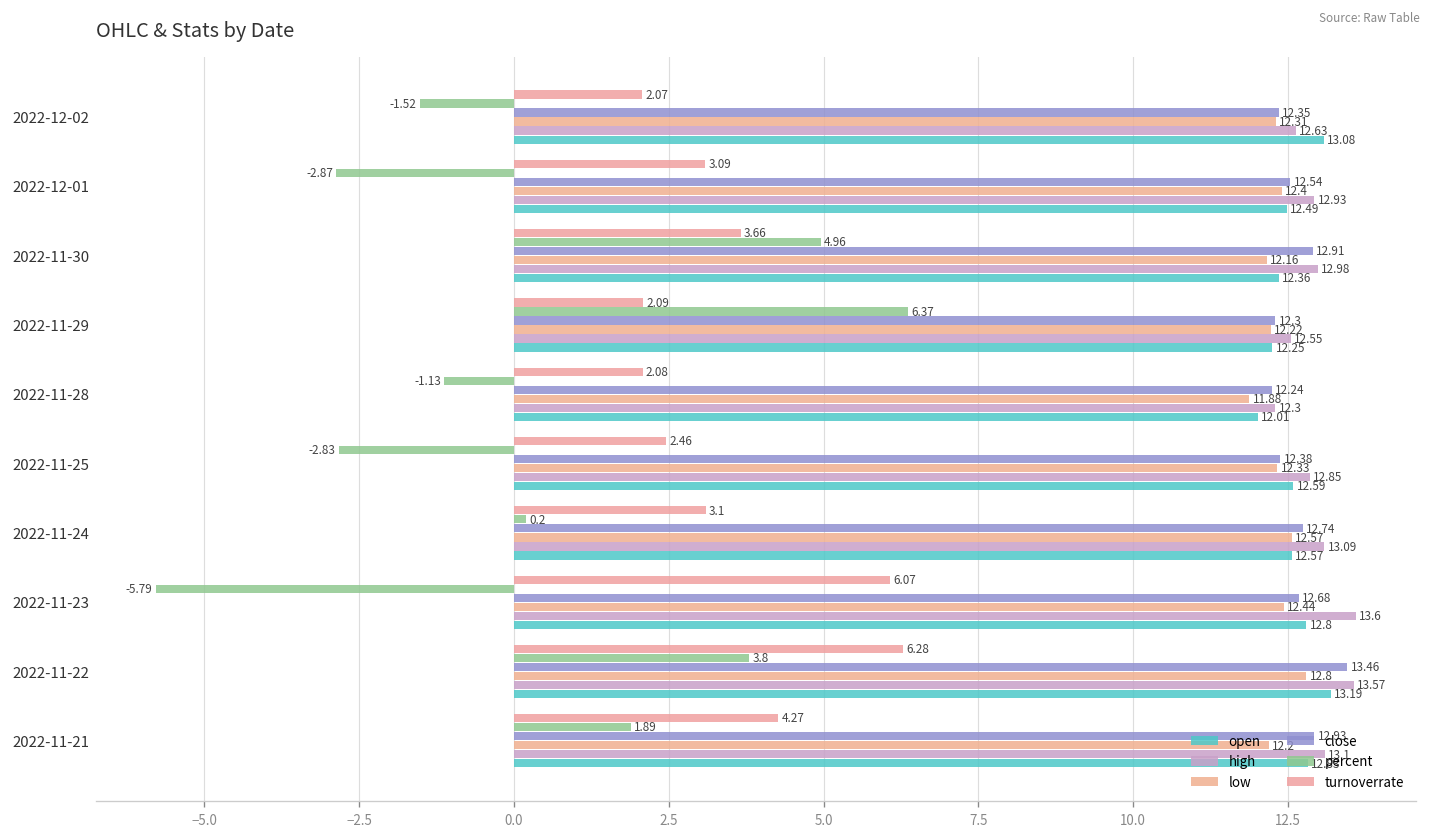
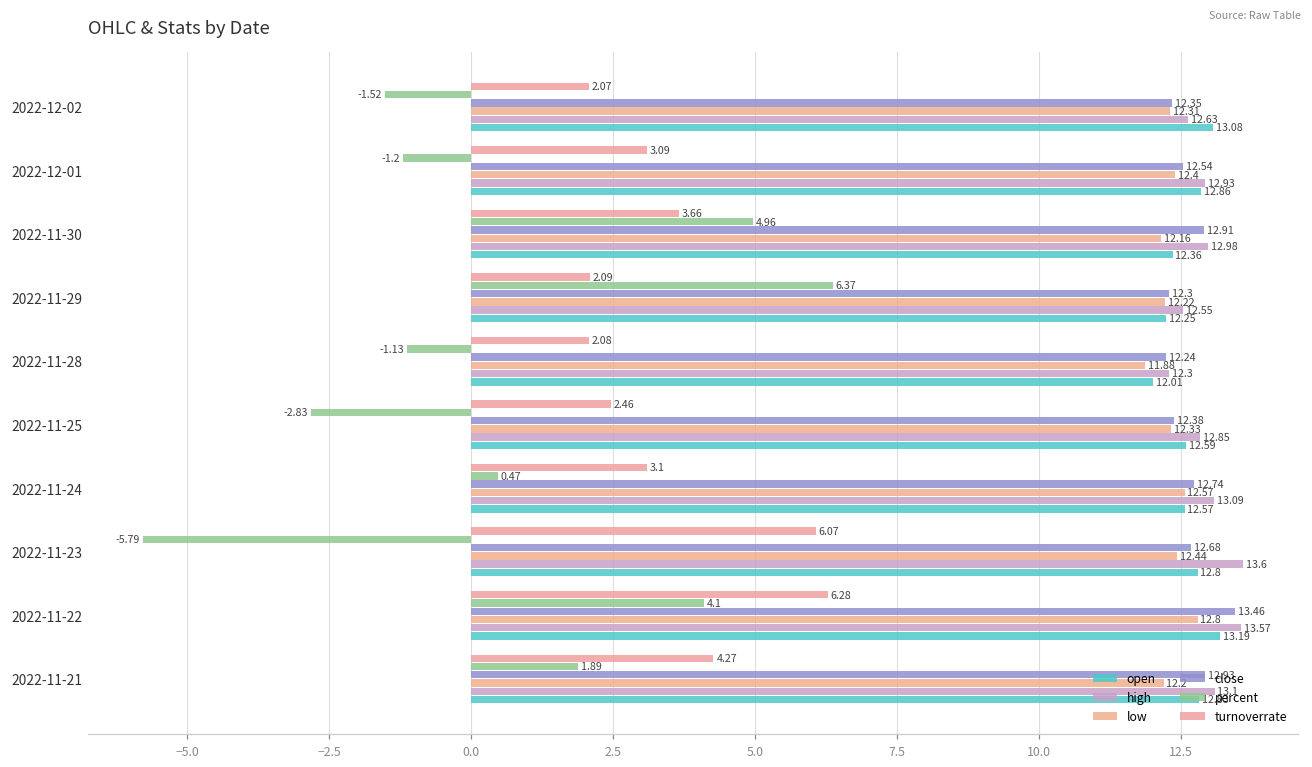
  {
    "open": {
      "2022-12-02": 13.08,
-     "2022-12-01": 12.49,
+     "2022-12-01": 12.86,
      "2022-11-30": 12.36,
      "2022-11-29": 12.25,
      "2022-11-28": 12.01,
      "2022-11-25": 12.59,
      "2022-11-24": 12.57,
      "2022-11-23": 12.8,
      "2022-11-22": 13.19,
      "2022-11-21": 12.83
    },
    "percent": {
      "2022-12-02": -1.52,
-     "2022-12-01": -2.87,
+     "2022-12-01": -1.2,
      "2022-11-30": 4.96,
      "2022-11-29": 6.37,
      "2022-11-28": -1.13,
      "2022-11-25": -2.83,
-     "2022-11-24": 0.2,
+     "2022-11-24": 0.47,
      "2022-11-23": -5.79,
-     "2022-11-22": 3.8,
+     "2022-11-22": 4.1,
      "2022-11-21": 1.89
    }
  }
